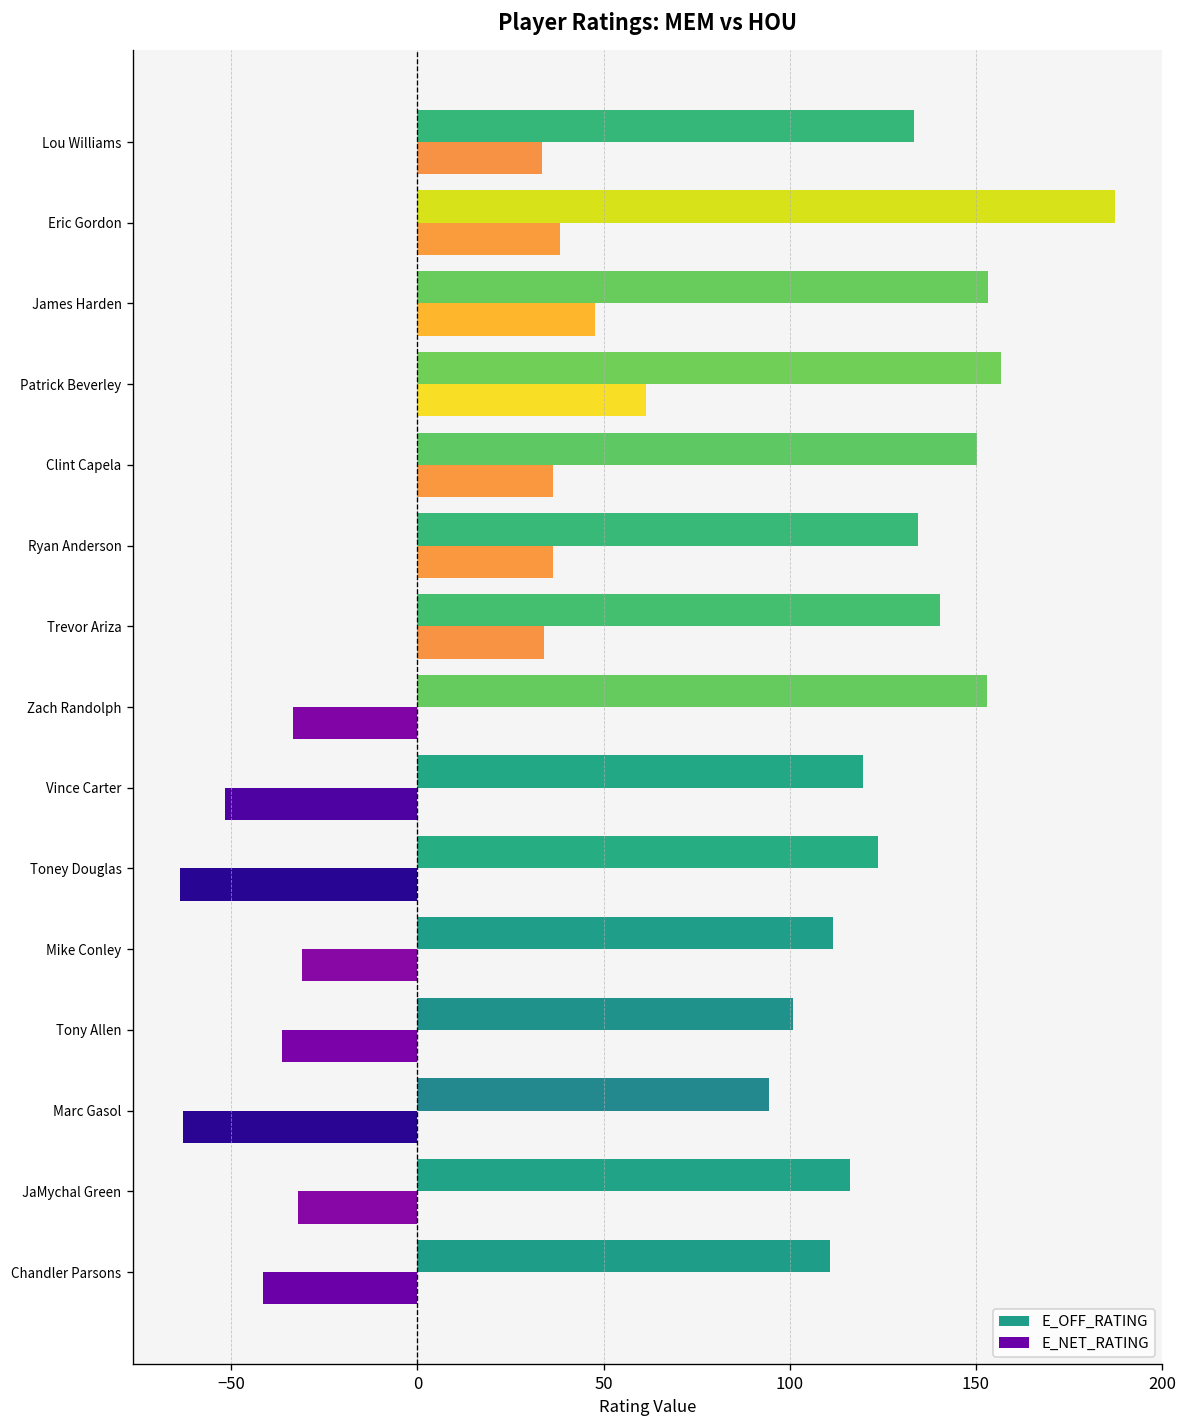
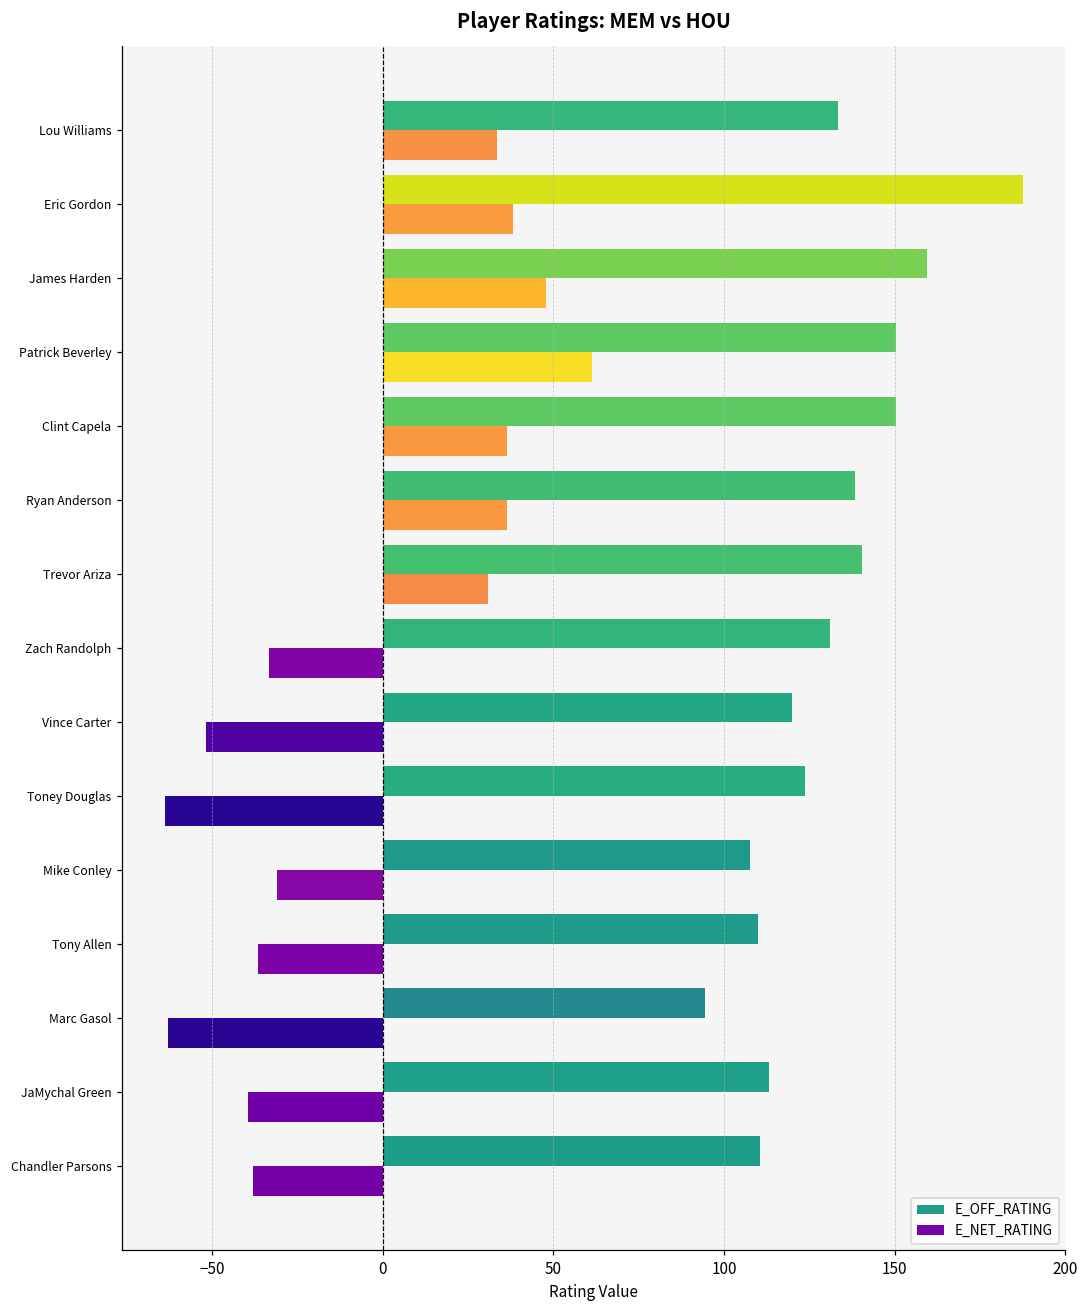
  {
    "E_OFF_RATING": {
      "Lou Williams": 134,
      "Eric Gordon": 188,
-     "James Harden": 153,
-     "Patrick Beverley": 157,
+     "James Harden": 159,
+     "Patrick Beverley": 150,
      "Clint Capela": 150,
-     "Ryan Anderson": 135,
+     "Ryan Anderson": 139,
      "Trevor Ariza": 140,
-     "Zach Randolph": 153,
+     "Zach Randolph": 131,
      "Vince Carter": 120,
      "Toney Douglas": 124,
-     "Mike Conley": 112,
-     "Tony Allen": 101,
+     "Mike Conley": 108,
+     "Tony Allen": 110,
      "Marc Gasol": 95,
-     "JaMychal Green": 116,
+     "JaMychal Green": 113,
      "Chandler Parsons": 111
    },
    "E_NET_RATING": {
      "Lou Williams": 34,
      "Eric Gordon": 38,
      "James Harden": 48,
      "Patrick Beverley": 61,
      "Clint Capela": 37,
      "Ryan Anderson": 36,
-     "Trevor Ariza": 34,
+     "Trevor Ariza": 31,
      "Zach Randolph": -33,
      "Vince Carter": -52,
      "Toney Douglas": -64,
      "Mike Conley": -31,
      "Tony Allen": -37,
      "Marc Gasol": -63,
-     "JaMychal Green": -32,
-     "Chandler Parsons": -42
+     "JaMychal Green": -40,
+     "Chandler Parsons": -38
    }
  }
